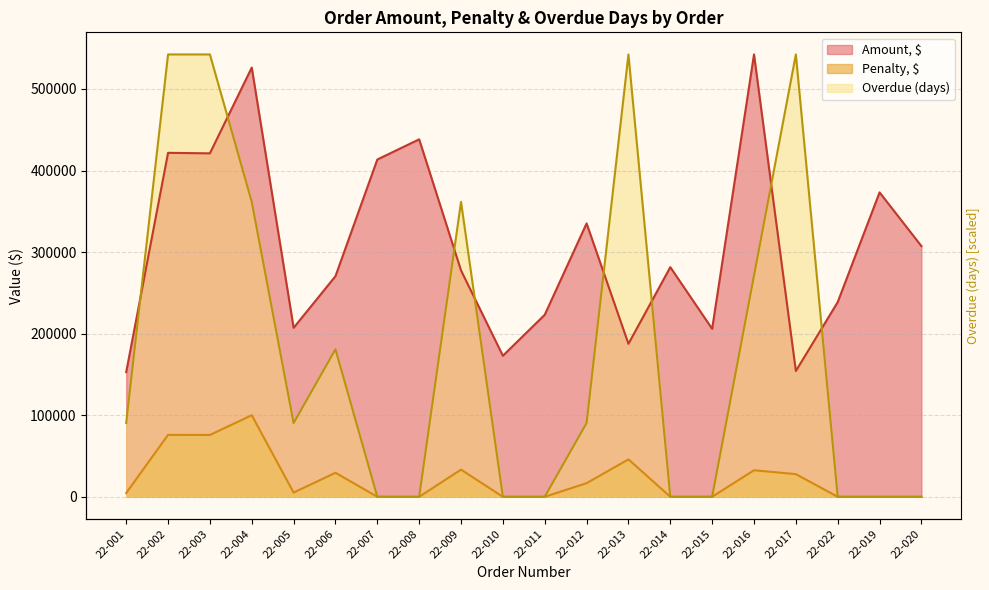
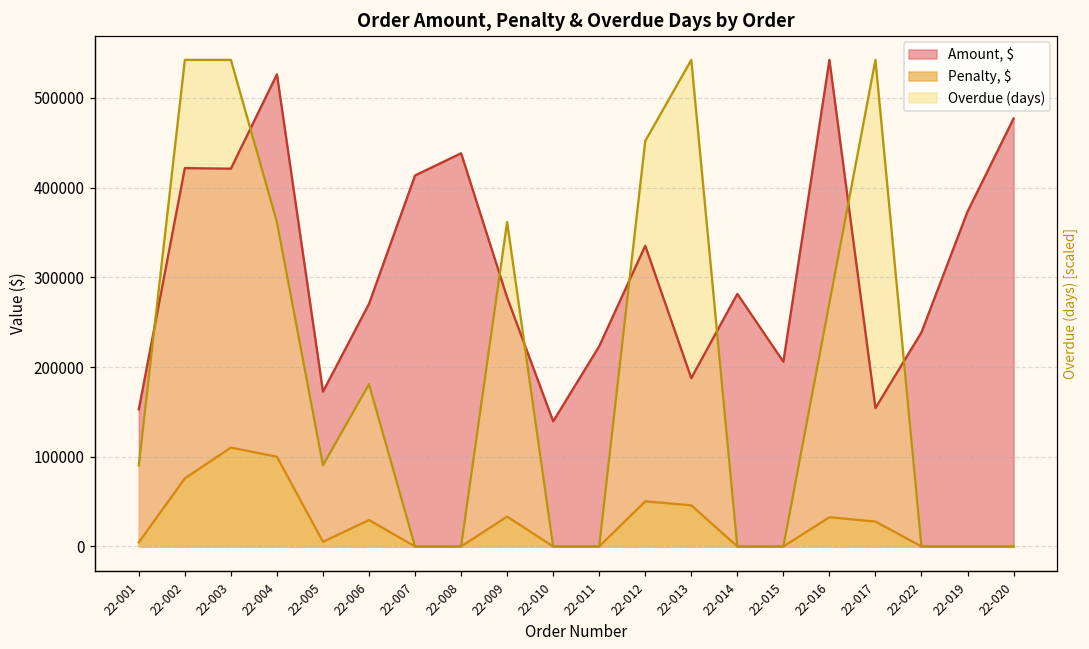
  {
    "Amount, $": {
      "22-001": 150000,
      "22-002": 420000,
      "22-003": 420000,
      "22-004": 530000,
-     "22-005": 210000,
+     "22-005": 170000,
      "22-006": 270000,
      "22-007": 410000,
      "22-008": 440000,
      "22-009": 280000,
-     "22-010": 170000,
+     "22-010": 140000,
      "22-011": 220000,
      "22-012": 340000,
      "22-013": 190000,
      "22-014": 280000,
      "22-015": 210000,
      "22-016": 540000,
      "22-017": 150000,
      "22-022": 240000,
      "22-019": 370000,
-     "22-020": 310000
+     "22-020": 480000
    },
    "Penalty, $": {
      "22-001": 0,
      "22-002": 80000,
-     "22-003": 80000,
+     "22-003": 110000,
      "22-004": 100000,
      "22-005": 10000,
      "22-006": 30000,
      "22-009": 30000,
-     "22-012": 20000,
+     "22-012": 50000,
      "22-013": 50000,
      "22-016": 30000,
      "22-017": 30000
    },
    "Overdue (days)": {
      "22-001": 90000,
      "22-002": 540000,
      "22-003": 540000,
      "22-004": 360000,
      "22-005": 90000,
      "22-006": 180000,
      "22-009": 360000,
-     "22-012": 90000,
+     "22-012": 450000,
      "22-013": 540000,
      "22-016": 270000,
      "22-017": 540000
    }
  }
